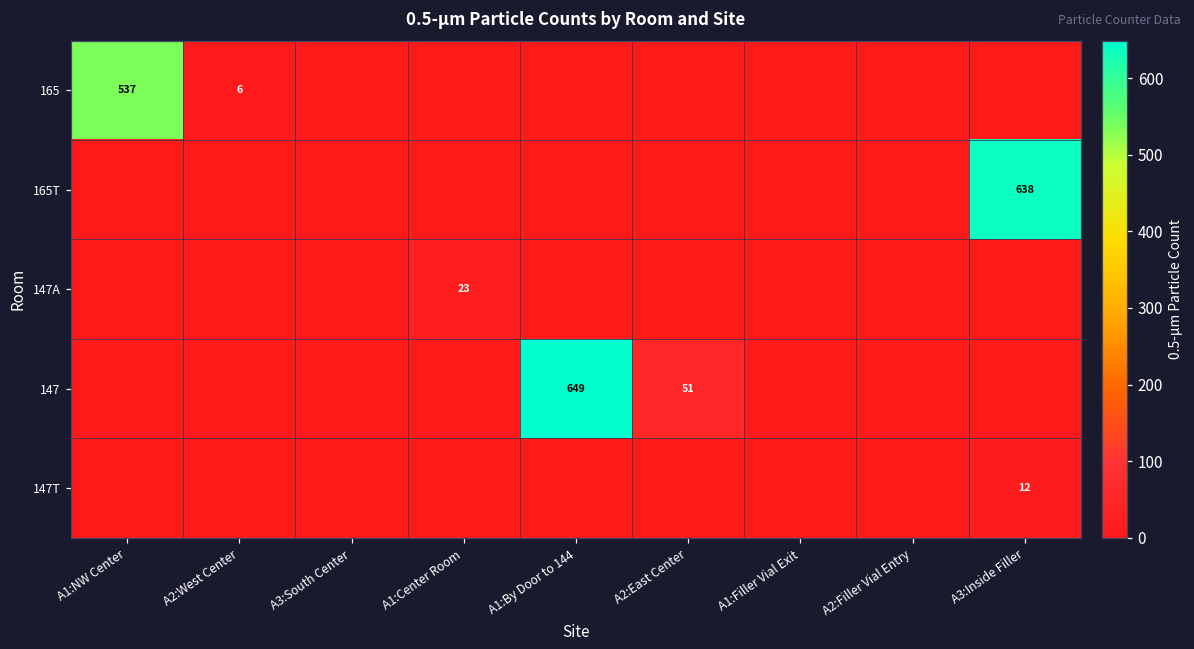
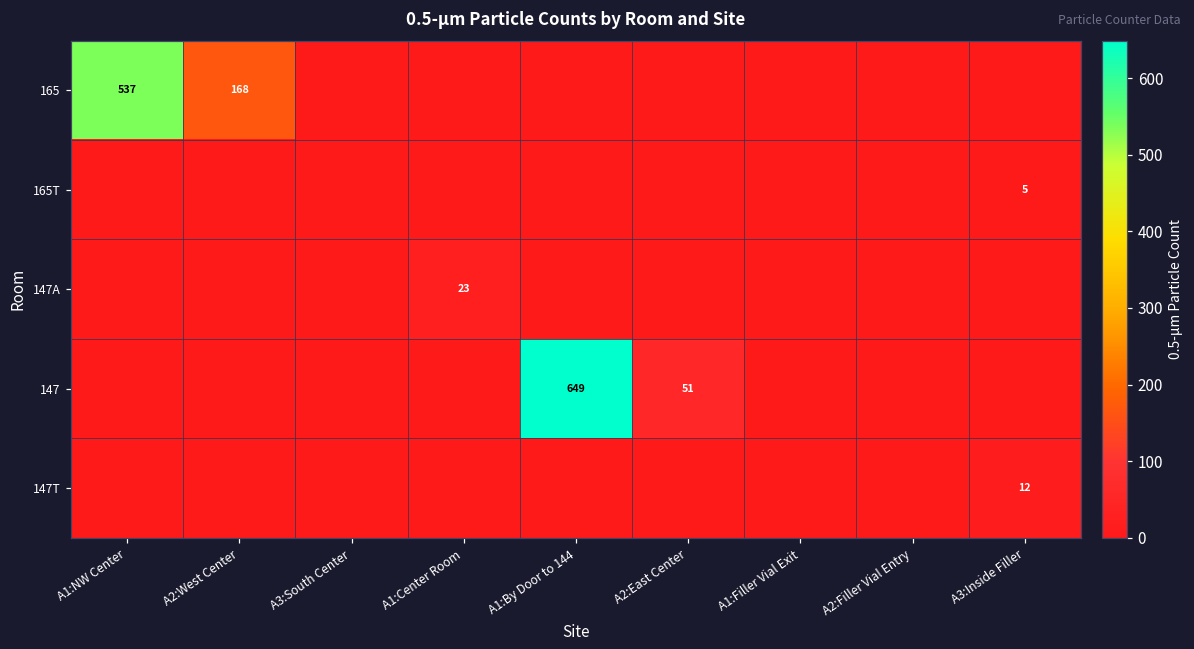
  {
    "165": {
      "A1:NW Center": 537,
-     "A2:West Center": 6
+     "A2:West Center": 168
    },
    "165T": {
-     "A3:Inside Filler": 638
+     "A3:Inside Filler": 5
    },
    "147A": {
      "A1:Center Room": 23
    },
    "147": {
      "A1:By Door to 144": 649,
      "A2:East Center": 51
    },
    "147T": {
      "A3:Inside Filler": 12
    }
  }
